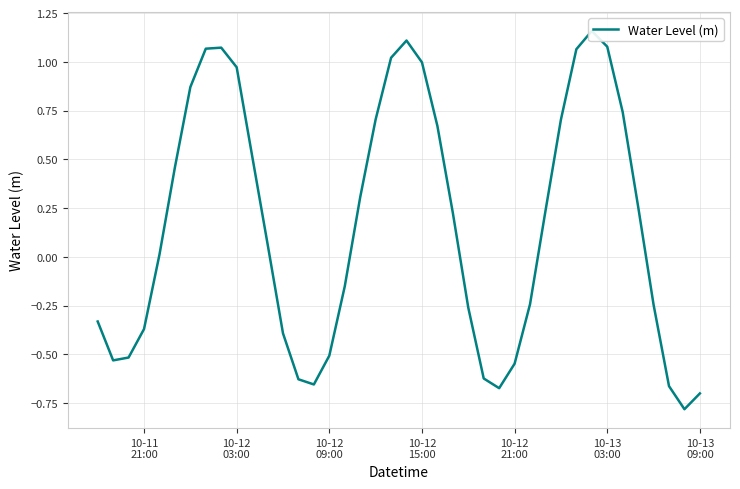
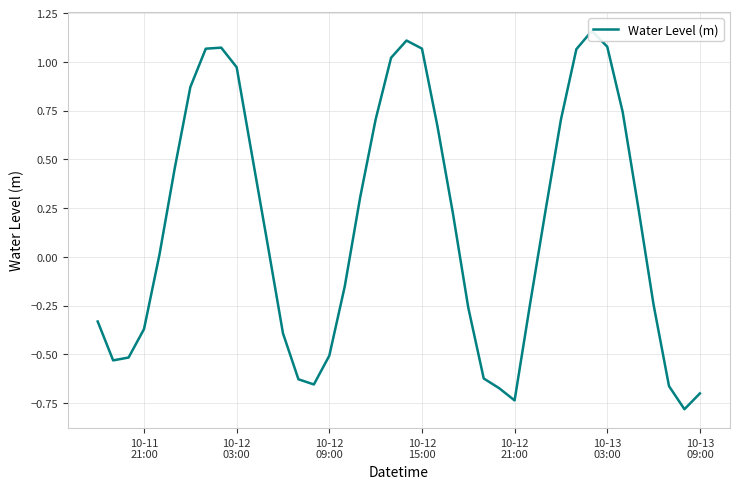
  {
    "10-11 21:00": -0.37,
    "10-12 03:00": 0.97,
    "10-12 09:00": -0.51,
-   "10-12 15:00": 1.00,
-   "10-12 21:00": -0.55,
+   "10-12 15:00": 1.07,
+   "10-12 21:00": -0.74,
    "10-13 03:00": 1.08,
    "10-13 09:00": -0.70
  }
